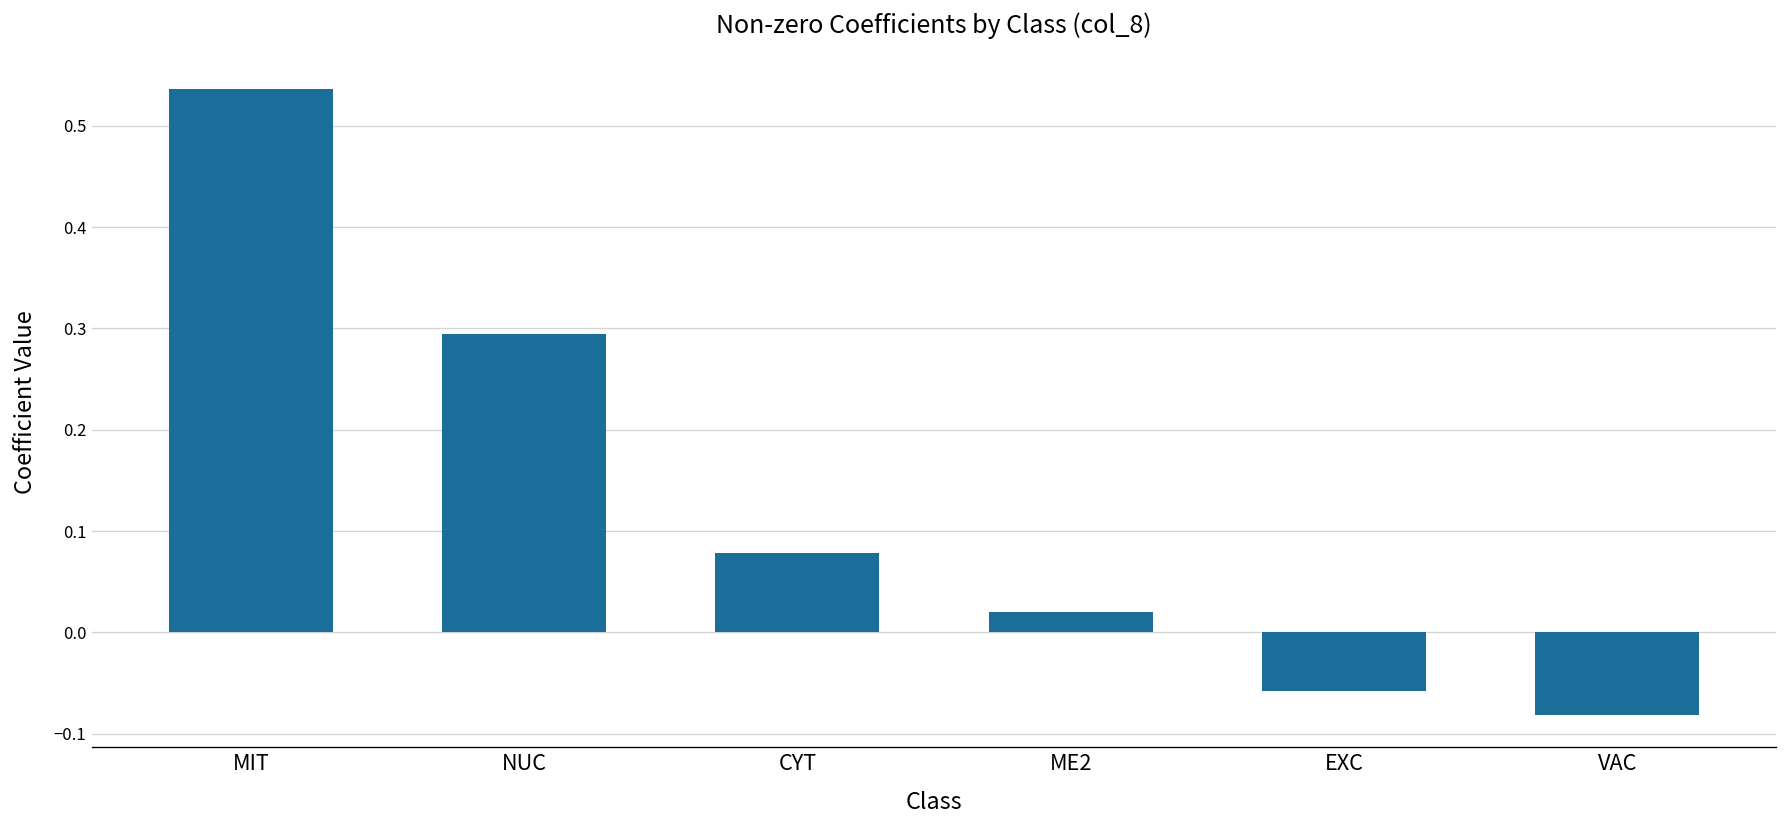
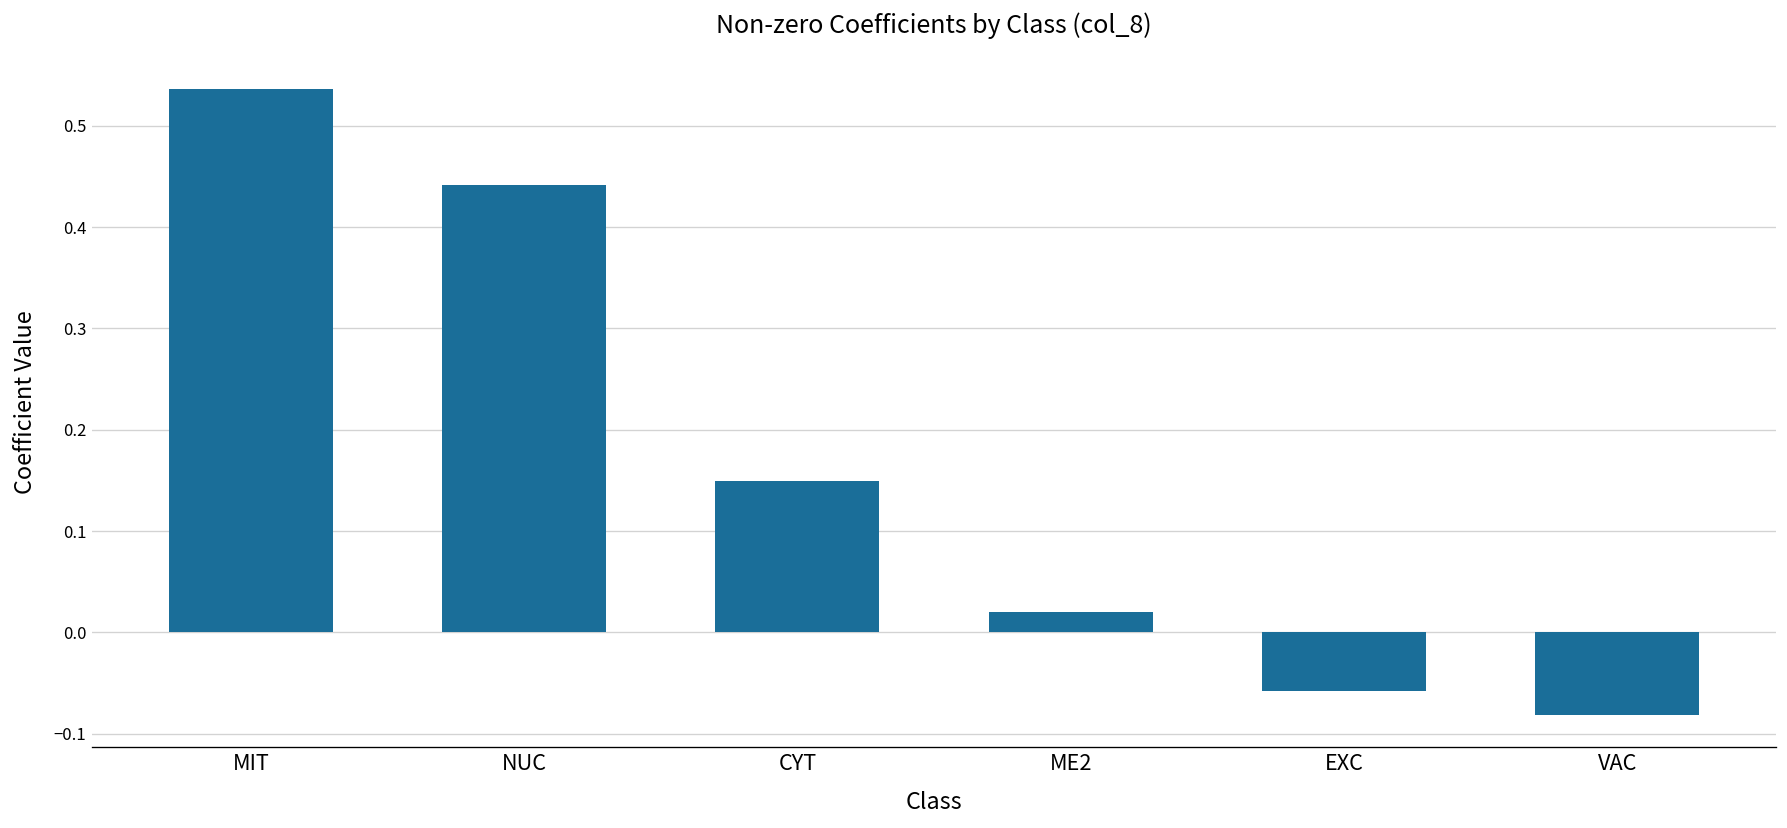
  {
    "MIT": 0.54,
-   "NUC": 0.30,
-   "CYT": 0.08,
+   "NUC": 0.44,
+   "CYT": 0.15,
    "ME2": 0.02,
    "EXC": -0.06,
    "VAC": -0.08
  }
